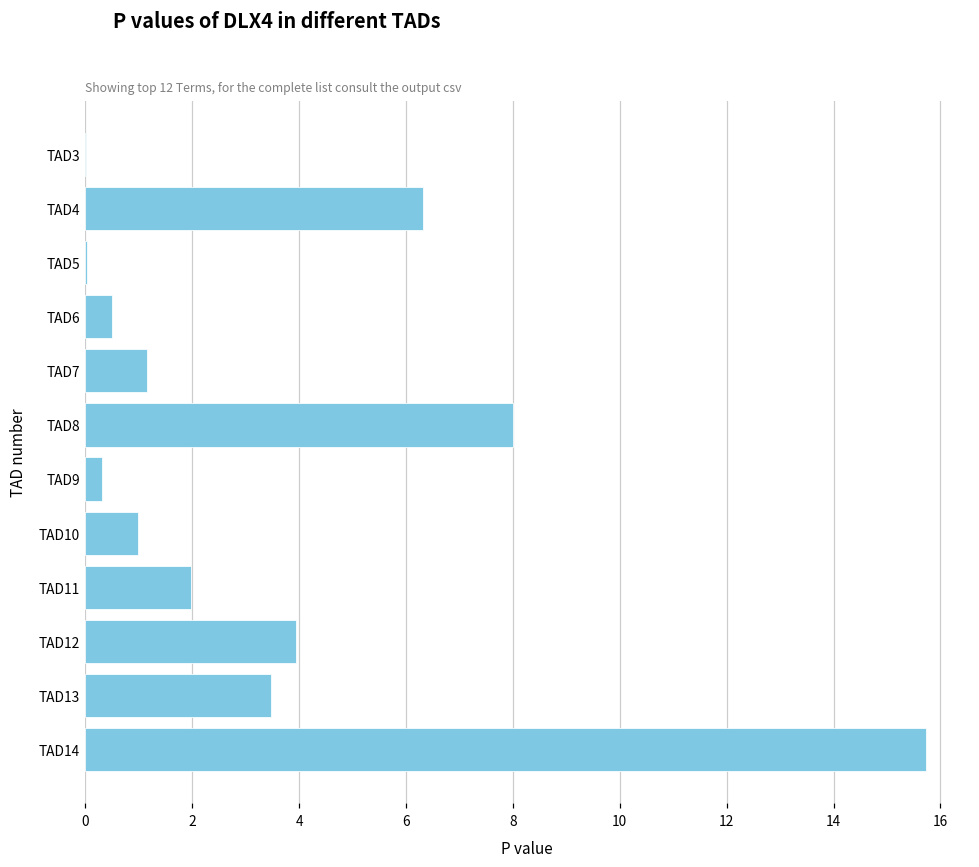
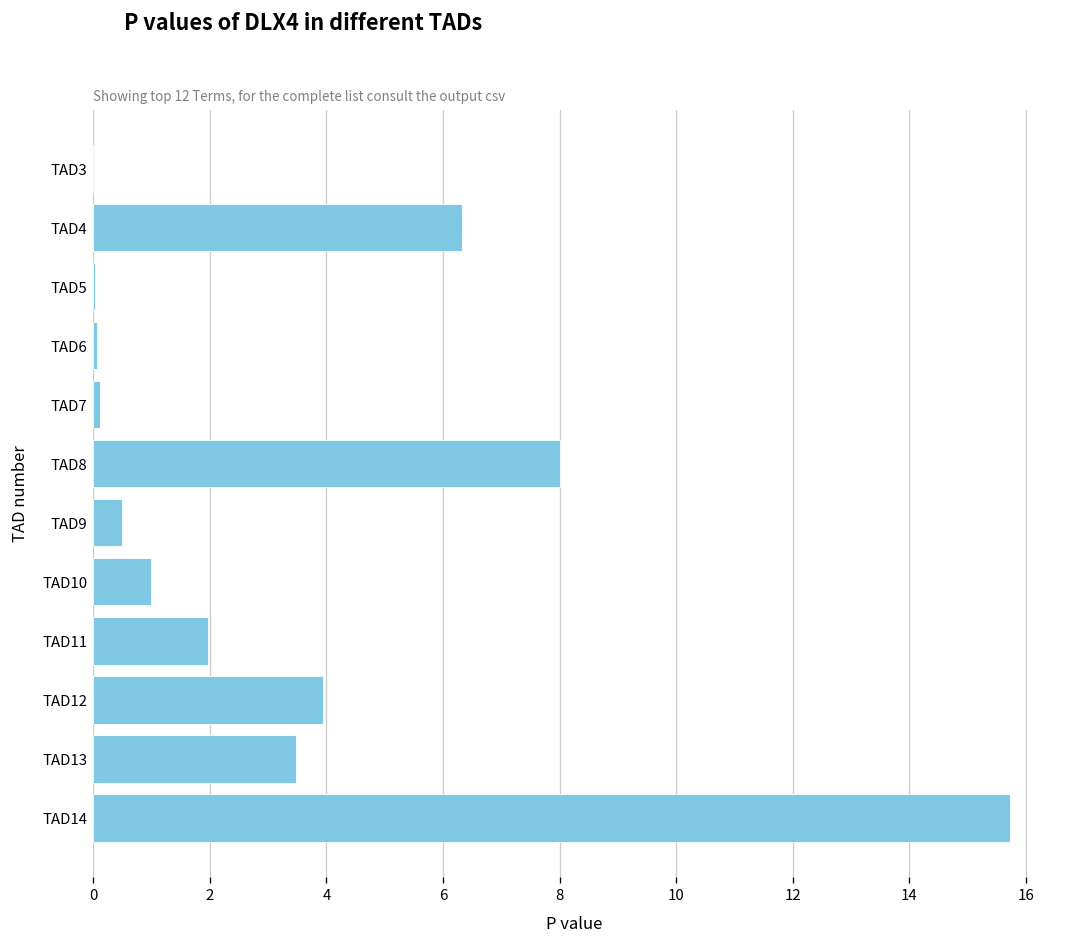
  {
    "TAD4": 6.3,
-   "TAD6": 0.5,
-   "TAD7": 1.1,
+   "TAD6": 0.1,
+   "TAD7": 0.1,
    "TAD8": 8.0,
-   "TAD9": 0.3,
+   "TAD9": 0.5,
    "TAD10": 1.0,
    "TAD11": 2.0,
    "TAD12": 3.9,
    "TAD13": 3.5,
    "TAD14": 15.7
  }
